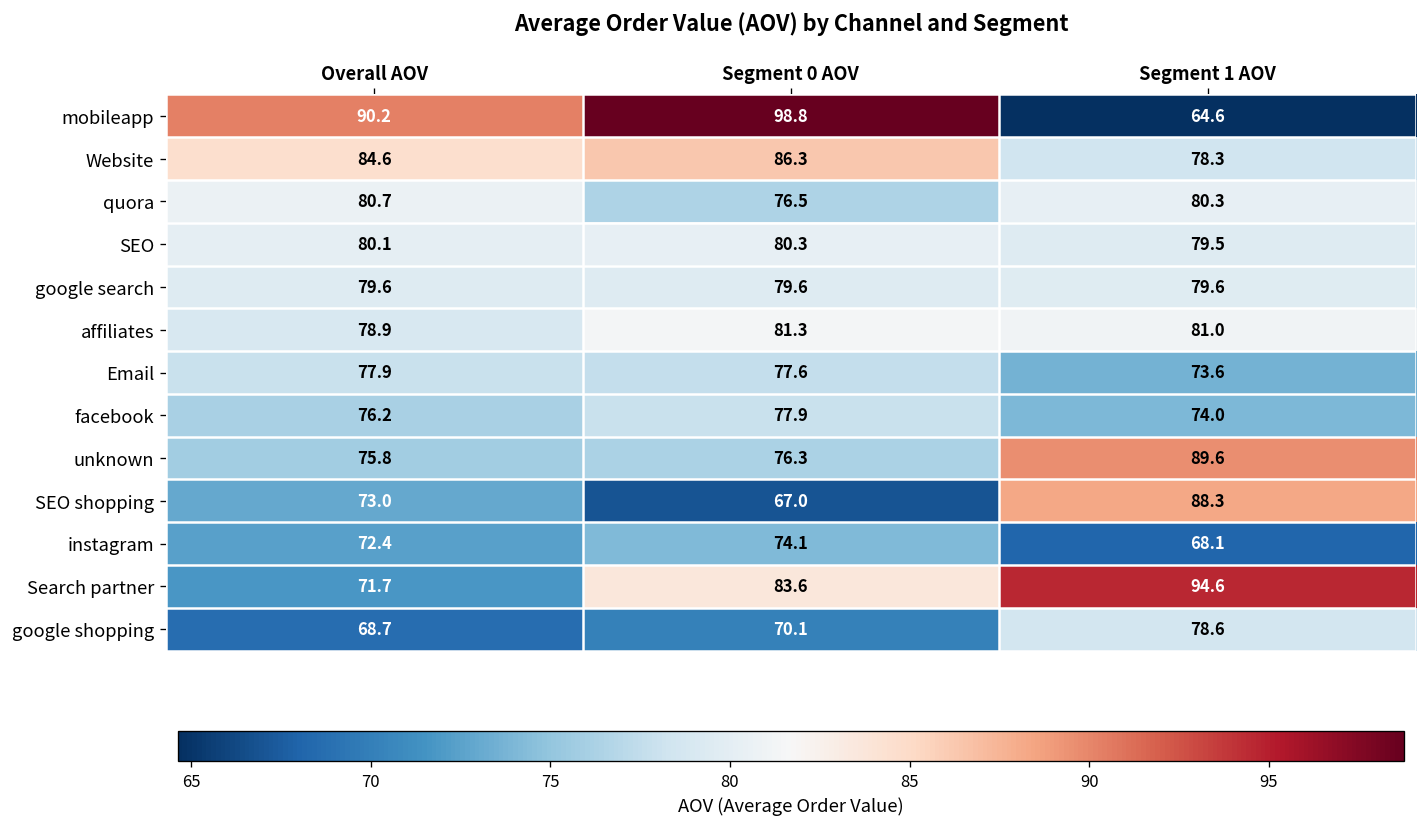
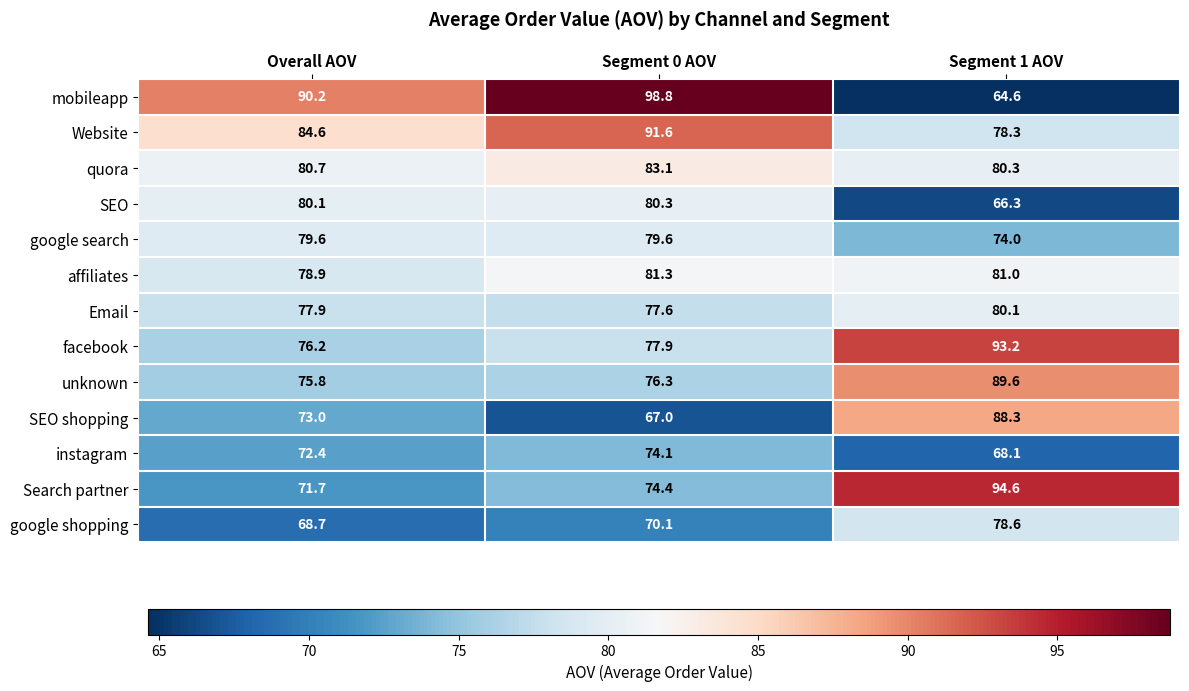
  {
    "mobileapp": {
      "Overall AOV": 90.2,
      "Segment 0 AOV": 98.8,
      "Segment 1 AOV": 64.6
    },
    "Website": {
      "Overall AOV": 84.6,
-     "Segment 0 AOV": 86.3,
+     "Segment 0 AOV": 91.6,
      "Segment 1 AOV": 78.3
    },
    "quora": {
      "Overall AOV": 80.7,
-     "Segment 0 AOV": 76.5,
+     "Segment 0 AOV": 83.1,
      "Segment 1 AOV": 80.3
    },
    "SEO": {
      "Overall AOV": 80.1,
      "Segment 0 AOV": 80.3,
-     "Segment 1 AOV": 79.5
+     "Segment 1 AOV": 66.3
    },
    "google search": {
      "Overall AOV": 79.6,
      "Segment 0 AOV": 79.6,
-     "Segment 1 AOV": 79.6
+     "Segment 1 AOV": 74.0
    },
    "affiliates": {
      "Overall AOV": 78.9,
      "Segment 0 AOV": 81.3,
      "Segment 1 AOV": 81.0
    },
    "Email": {
      "Overall AOV": 77.9,
      "Segment 0 AOV": 77.6,
-     "Segment 1 AOV": 73.6
+     "Segment 1 AOV": 80.1
    },
    "facebook": {
      "Overall AOV": 76.2,
      "Segment 0 AOV": 77.9,
-     "Segment 1 AOV": 74.0
+     "Segment 1 AOV": 93.2
    },
    "unknown": {
      "Overall AOV": 75.8,
      "Segment 0 AOV": 76.3,
      "Segment 1 AOV": 89.6
    },
    "SEO shopping": {
      "Overall AOV": 73.0,
      "Segment 0 AOV": 67.0,
      "Segment 1 AOV": 88.3
    },
    "instagram": {
      "Overall AOV": 72.4,
      "Segment 0 AOV": 74.1,
      "Segment 1 AOV": 68.1
    },
    "Search partner": {
      "Overall AOV": 71.7,
-     "Segment 0 AOV": 83.6,
+     "Segment 0 AOV": 74.4,
      "Segment 1 AOV": 94.6
    },
    "google shopping": {
      "Overall AOV": 68.7,
      "Segment 0 AOV": 70.1,
      "Segment 1 AOV": 78.6
    }
  }
